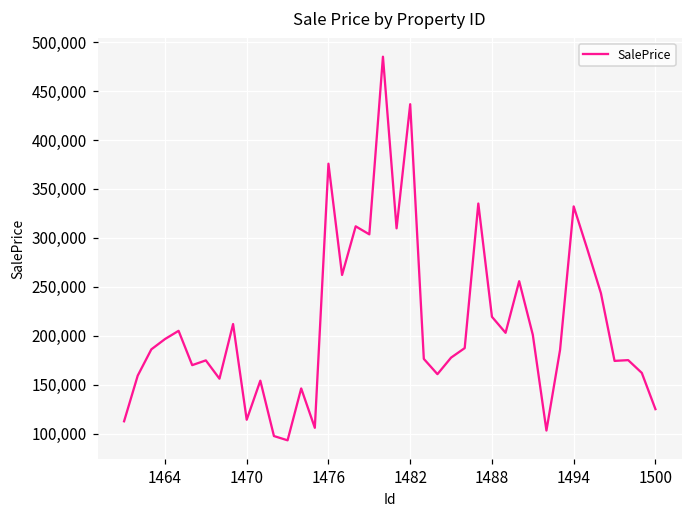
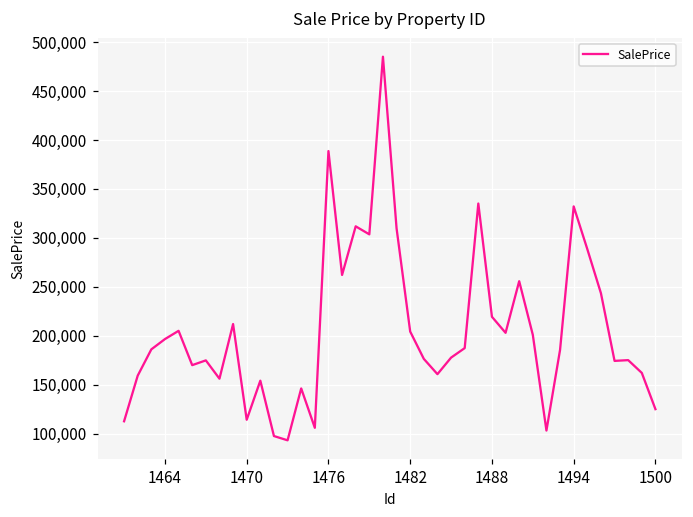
  {
    "1464": "200,000",
    "1470": "110,000",
-   "1476": "380,000",
-   "1482": "440,000",
+   "1476": "390,000",
+   "1482": "200,000",
    "1488": "220,000",
    "1494": "330,000",
    "1500": "130,000"
  }
